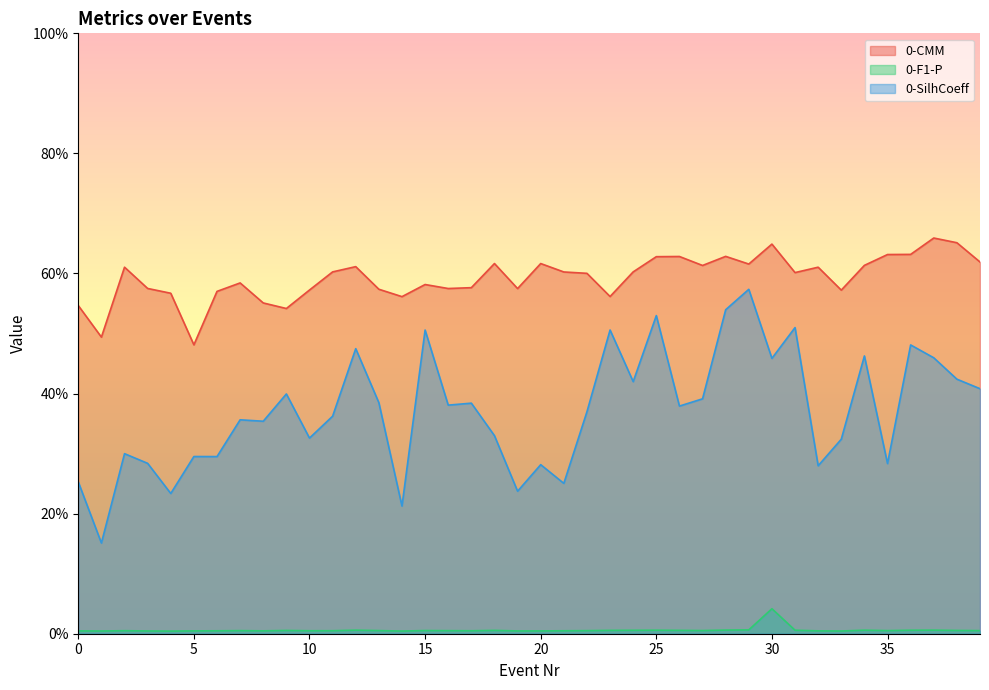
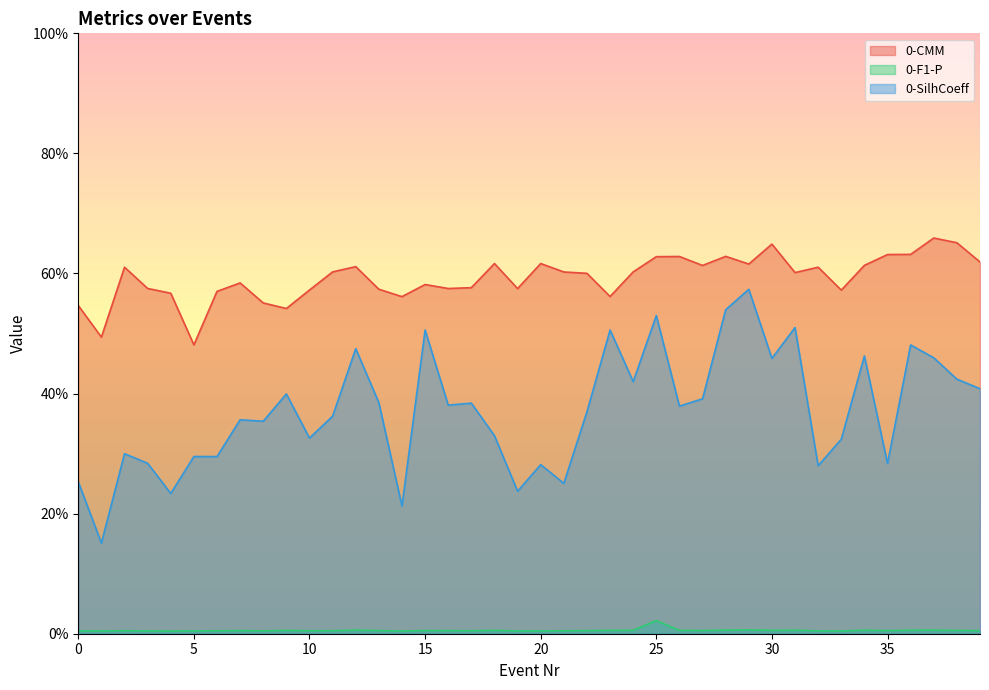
  {
    "0-CMM": {
      "0": "55%",
      "5": "48%",
      "10": "57%",
      "15": "58%",
      "20": "62%",
      "25": "63%",
      "30": "65%",
      "35": "63%"
    },
    "0-F1-P": {
      "0": "0%",
      "5": "0%",
      "10": "0%",
      "15": "1%",
      "20": "0%",
-     "25": "1%",
-     "30": "4%",
+     "25": "2%",
+     "30": "1%",
      "35": "1%"
    },
    "0-SilhCoeff": {
      "0": "25%",
      "5": "30%",
      "10": "33%",
      "15": "51%",
      "20": "28%",
      "25": "53%",
      "30": "46%",
      "35": "28%"
    }
  }
